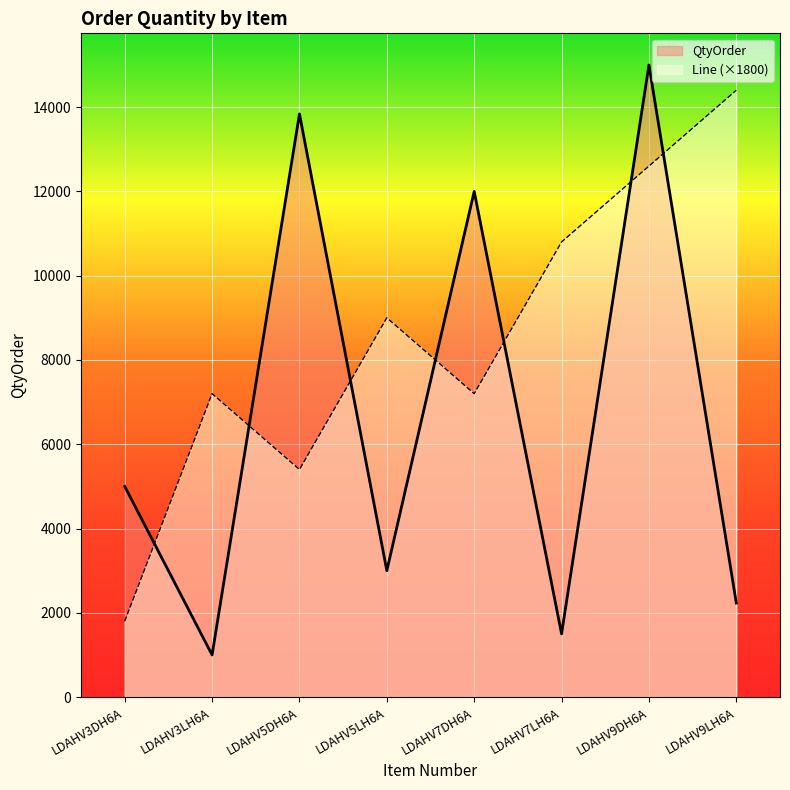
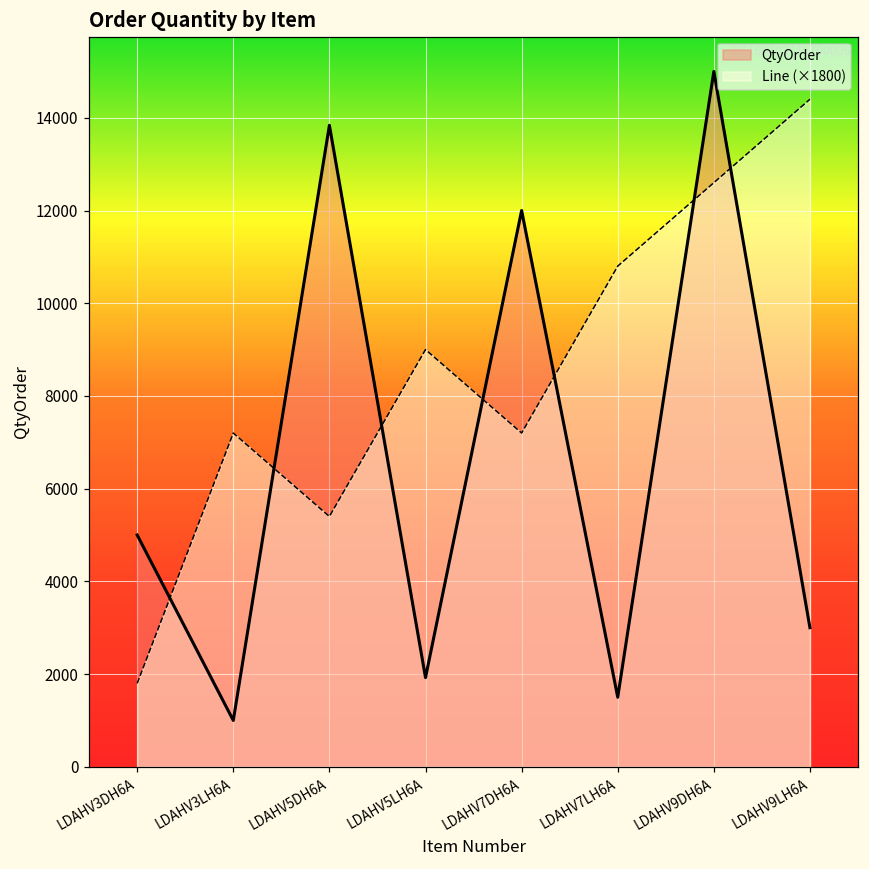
  {
    "QtyOrder": {
      "LDAHV3DH6A": 5000,
      "LDAHV3LH6A": 1000,
      "LDAHV5DH6A": 13800,
-     "LDAHV5LH6A": 3000,
+     "LDAHV5LH6A": 1900,
      "LDAHV7DH6A": 12000,
      "LDAHV7LH6A": 1500,
      "LDAHV9DH6A": 15000,
-     "LDAHV9LH6A": 2200
+     "LDAHV9LH6A": 3000
    },
    "Line (×1800)": {
      "LDAHV3DH6A": 1800,
      "LDAHV3LH6A": 7200,
      "LDAHV5DH6A": 5400,
      "LDAHV5LH6A": 9000,
      "LDAHV7DH6A": 7200,
      "LDAHV7LH6A": 10800,
      "LDAHV9DH6A": 12600,
      "LDAHV9LH6A": 14400
    }
  }
